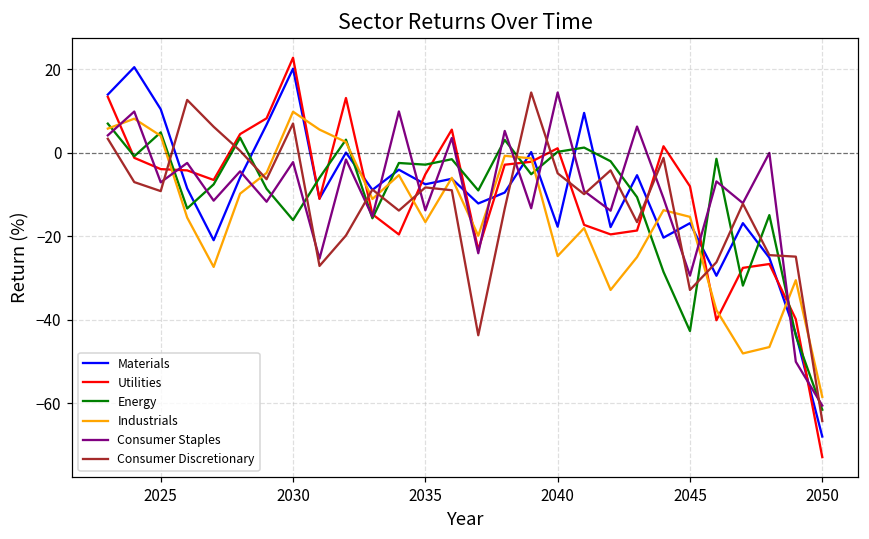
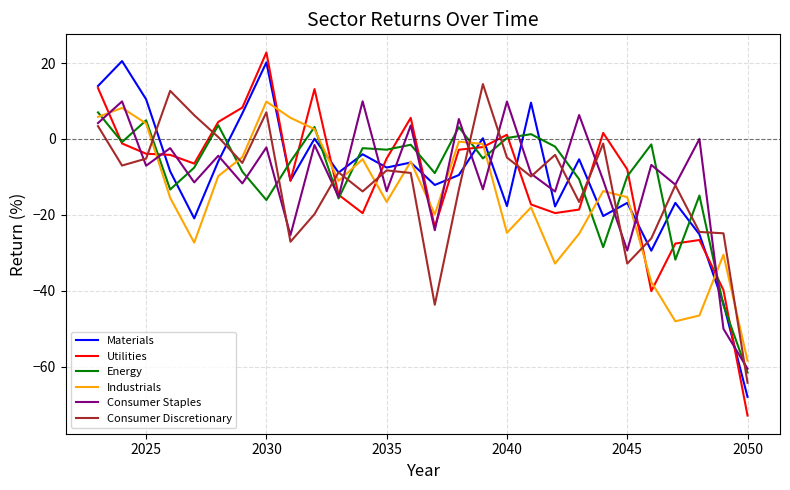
  {
    "Materials": {
      "2025": 10,
      "2030": 20,
      "2035": -8,
      "2040": -18,
      "2045": -17,
      "2050": -68
    },
    "Utilities": {
      "2025": -4,
      "2030": 23,
      "2035": -5,
      "2040": 1,
      "2045": -8,
      "2050": -73
    },
    "Energy": {
      "2025": 5,
      "2030": -16,
      "2035": -3,
      "2040": 0,
-     "2045": -43,
+     "2045": -10,
      "2050": -62
    },
    "Industrials": {
      "2025": 4,
      "2030": 10,
      "2035": -17,
      "2040": -25,
      "2045": -15,
      "2050": -58
    },
    "Consumer Staples": {
      "2025": -7,
      "2030": -2,
      "2035": -14,
-     "2040": 14,
+     "2040": 10,
      "2045": -29,
      "2050": -61
    },
    "Consumer Discretionary": {
-     "2025": -9,
+     "2025": -5,
      "2030": 7,
      "2035": -8,
      "2040": -5,
      "2045": -33,
      "2050": -64
    }
  }
